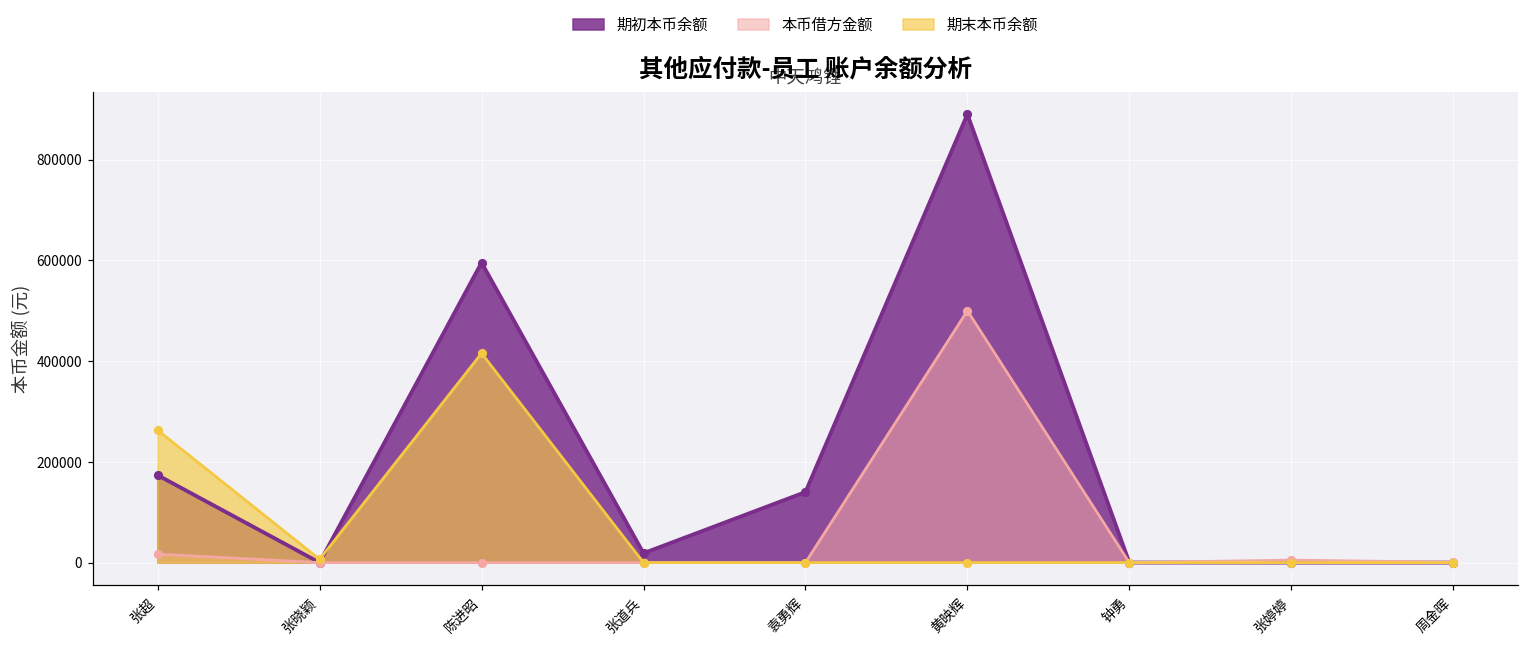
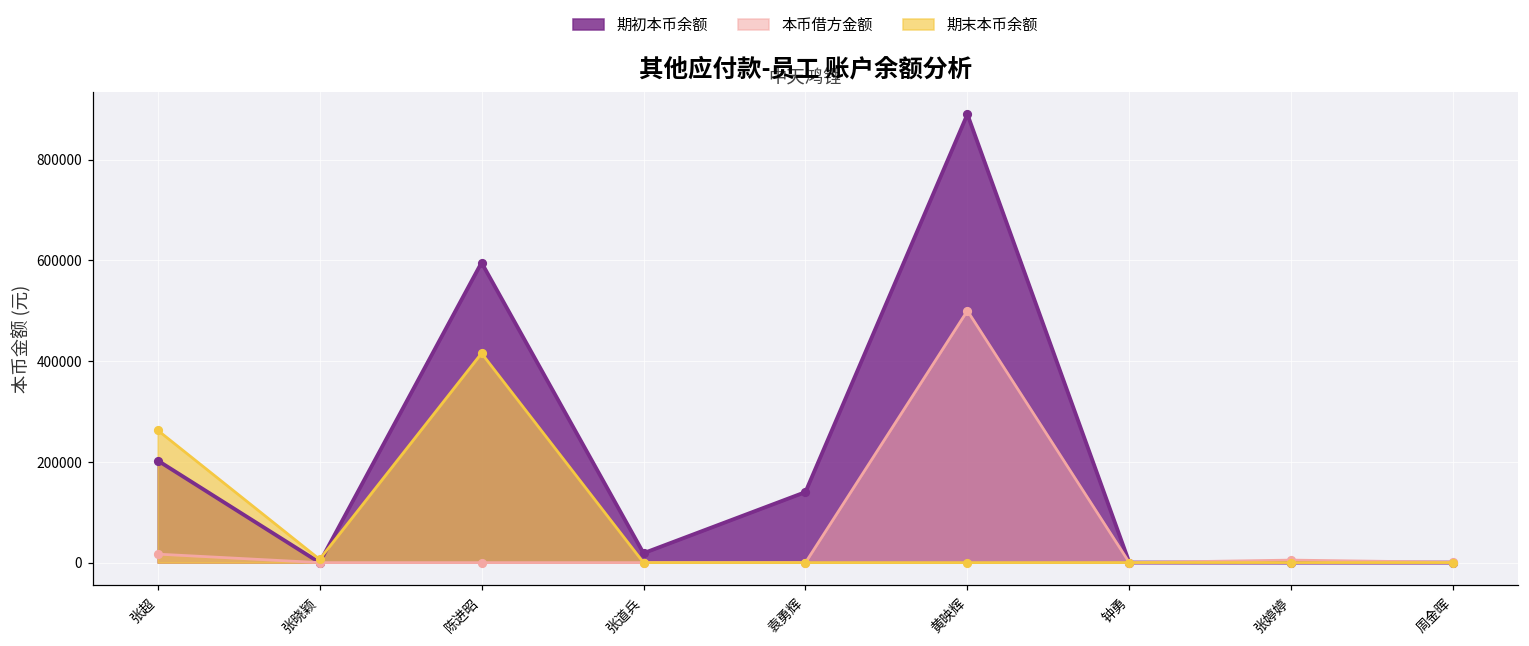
  {
    "期初本币余额": {
-     "张超": 170000,
+     "张超": 200000,
      "陈进昭": 600000,
      "张道兵": 20000,
      "袁勇辉": 140000,
      "黄映辉": 890000
    },
    "本币借方金额": {
      "张超": 20000,
      "陈进昭": 0,
      "黄映辉": 500000
    },
    "期末本币余额": {
      "张超": 260000,
      "张晓颖": 10000,
      "陈进昭": 420000,
      "黄映辉": 0
    }
  }
